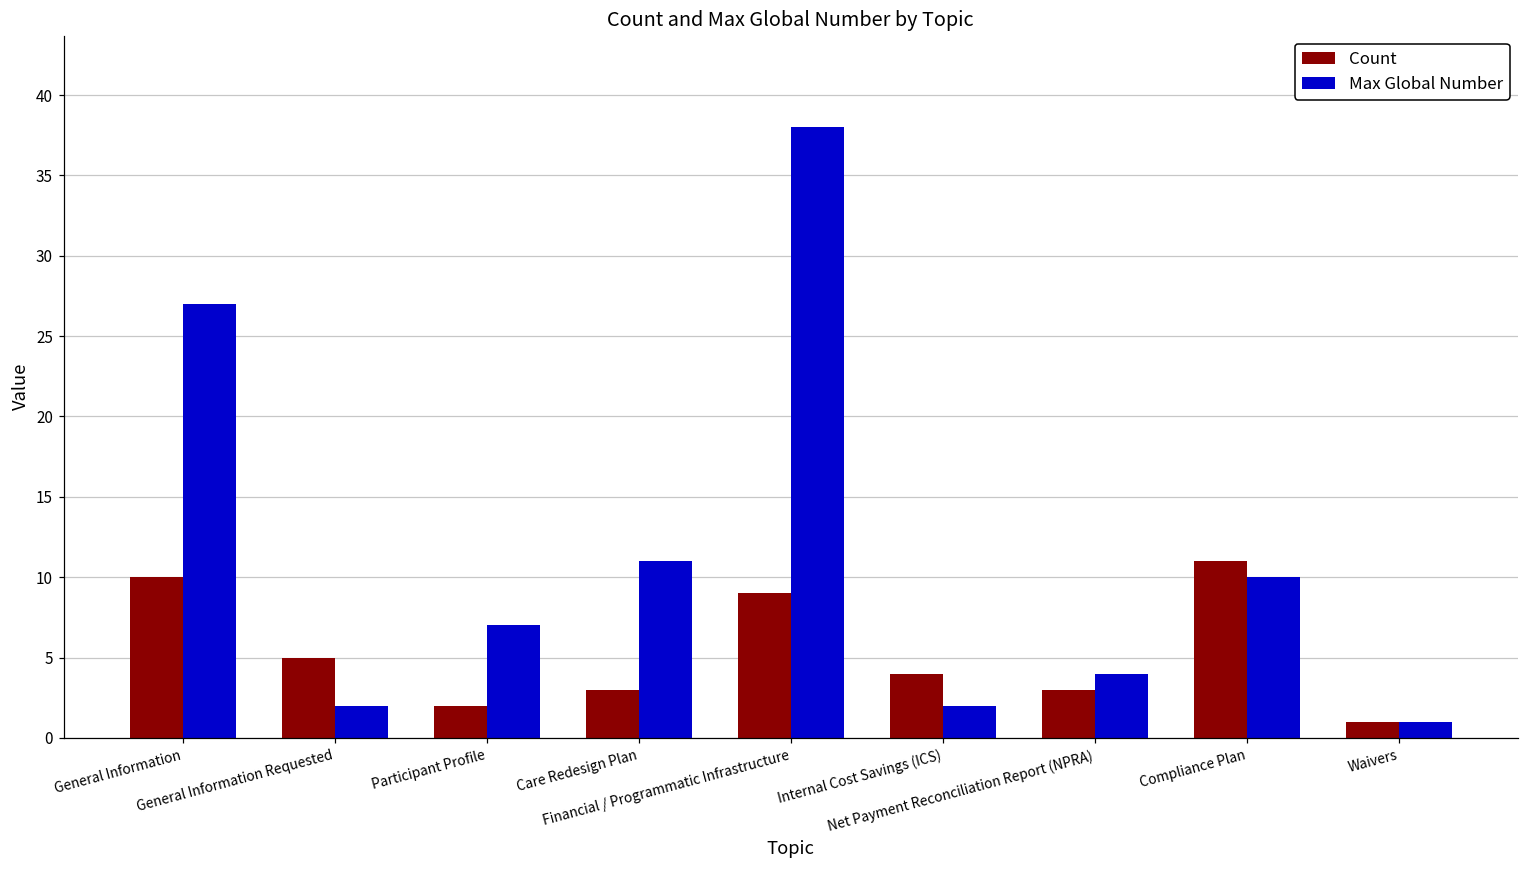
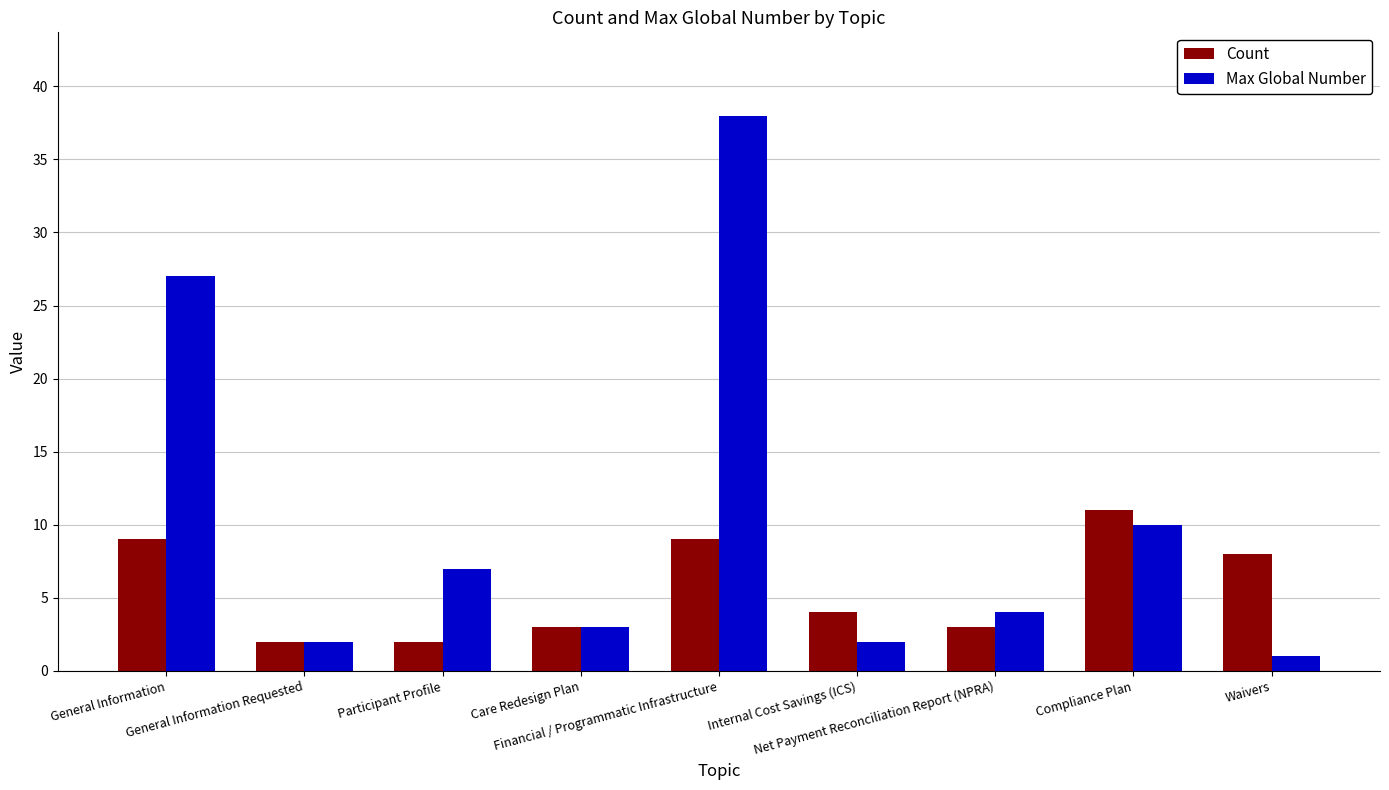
  {
    "Count": {
-     "General Information": 10,
-     "General Information Requested": 5,
+     "General Information": 9,
+     "General Information Requested": 2,
      "Participant Profile": 2,
      "Care Redesign Plan": 3,
      "Financial / Programmatic Infrastructure": 9,
      "Internal Cost Savings (ICS)": 4,
      "Net Payment Reconciliation Report (NPRA)": 3,
      "Compliance Plan": 11,
-     "Waivers": 1
+     "Waivers": 8
    },
    "Max Global Number": {
      "General Information": 27,
      "General Information Requested": 2,
      "Participant Profile": 7,
-     "Care Redesign Plan": 11,
+     "Care Redesign Plan": 3,
      "Financial / Programmatic Infrastructure": 38,
      "Internal Cost Savings (ICS)": 2,
      "Net Payment Reconciliation Report (NPRA)": 4,
      "Compliance Plan": 10,
      "Waivers": 1
    }
  }
